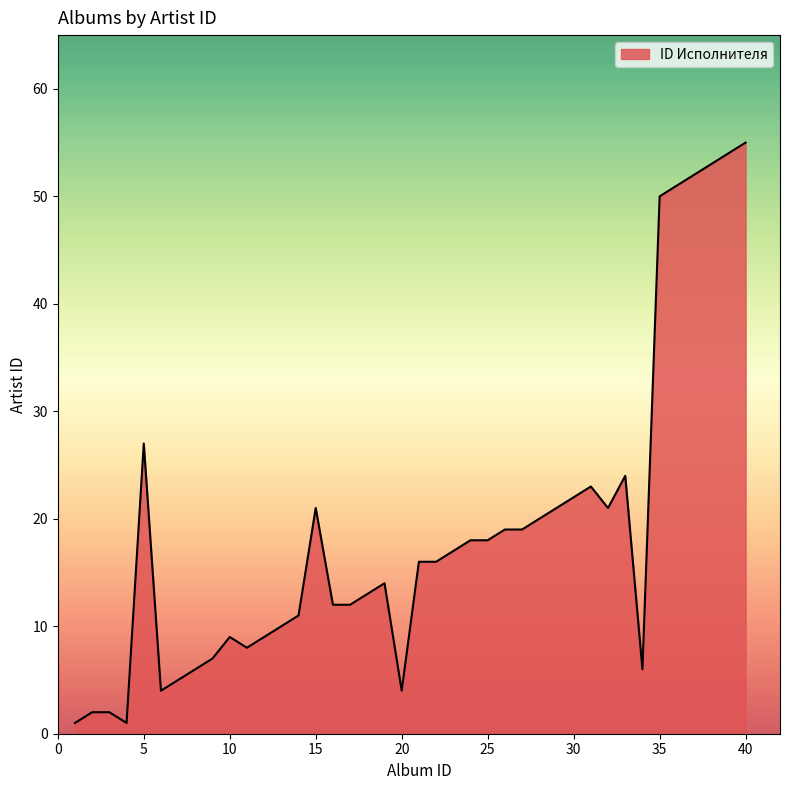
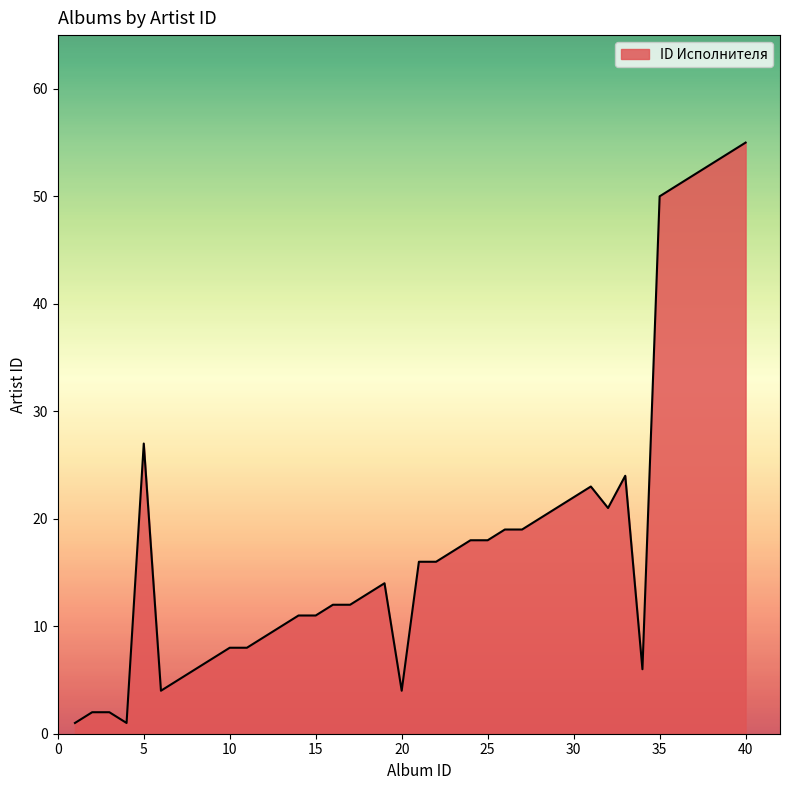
  {
    "5": 27,
-   "10": 9,
-   "15": 21,
+   "10": 8,
+   "15": 11,
    "20": 4,
    "25": 18,
    "30": 22,
    "35": 50,
    "40": 55
  }
